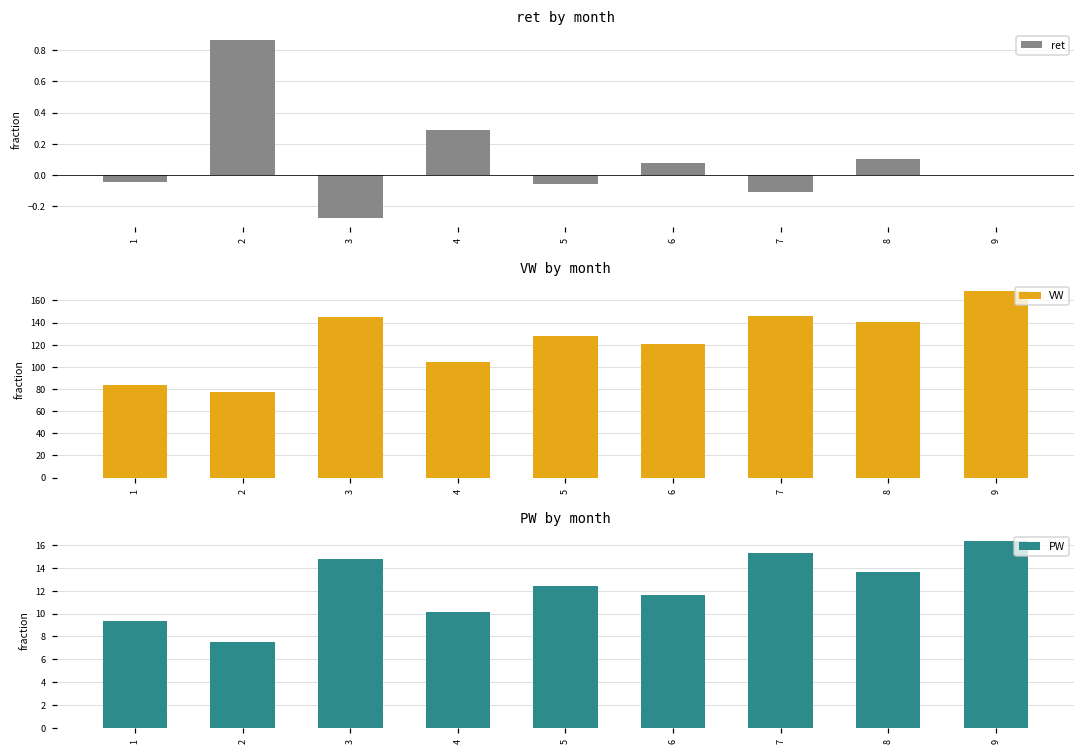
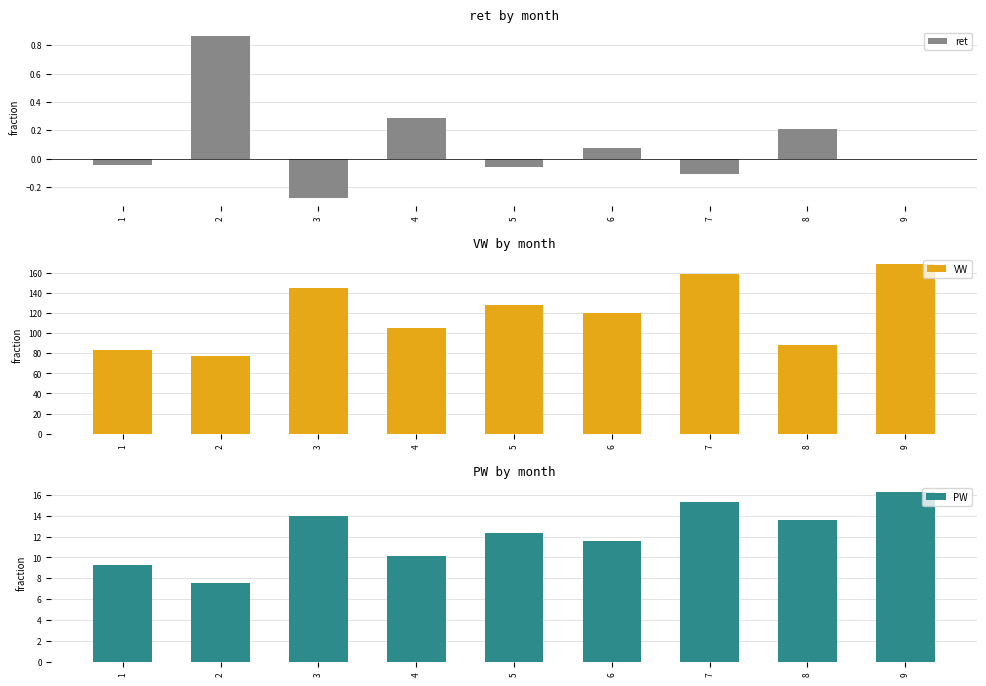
  {
    "ret by month": {
      "1": -0.05,
      "2": 0.87,
      "3": -0.28,
      "4": 0.29,
      "5": -0.06,
      "6": 0.07,
      "7": -0.11,
-     "8": 0.10,
+     "8": 0.21,
      "9": 0.00
    },
    "VW by month": {
      "1": 83,
      "2": 77,
      "3": 145,
      "4": 105,
      "5": 128,
      "6": 120,
-     "7": 146,
-     "8": 141,
+     "7": 158,
+     "8": 88,
      "9": 169
    },
    "PW by month": {
      "1": 9.3,
      "2": 7.5,
-     "3": 14.8,
+     "3": 14.0,
      "4": 10.1,
      "5": 12.4,
      "6": 11.6,
      "7": 15.3,
      "8": 13.6,
      "9": 16.3
    }
  }
